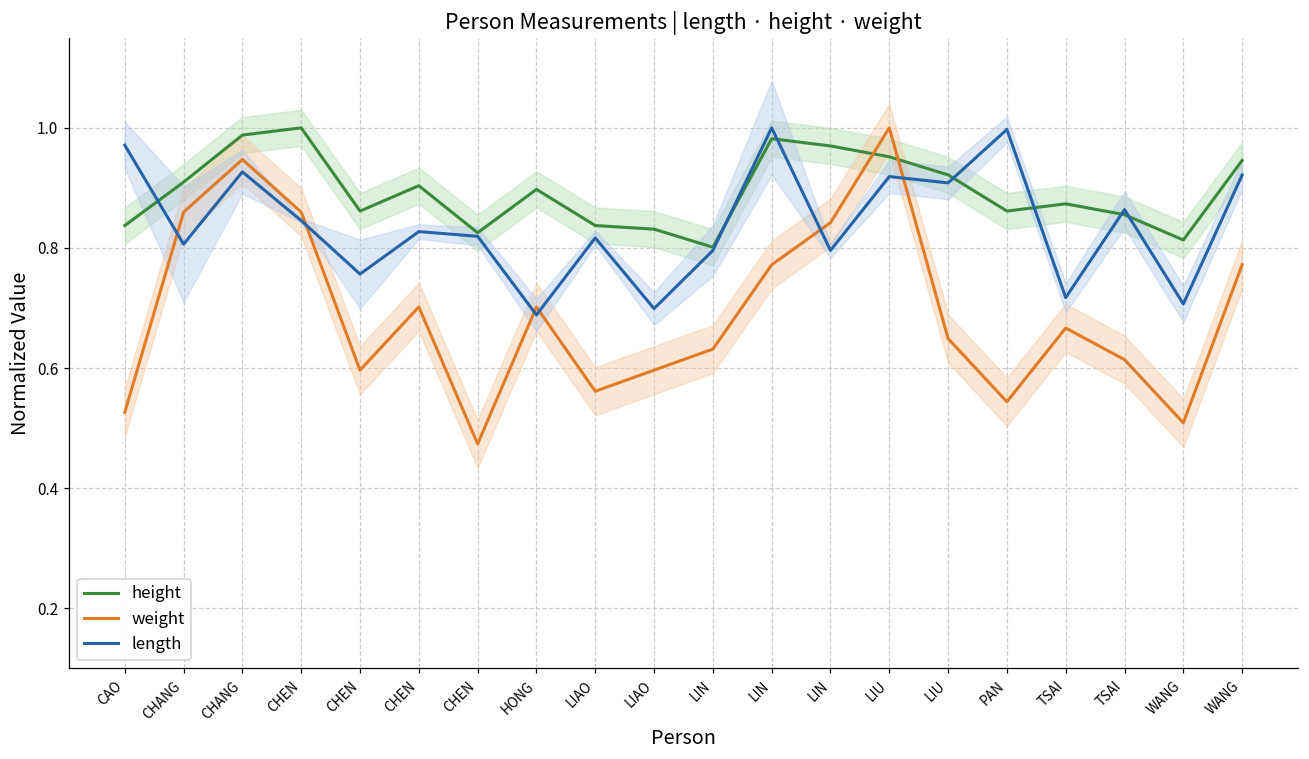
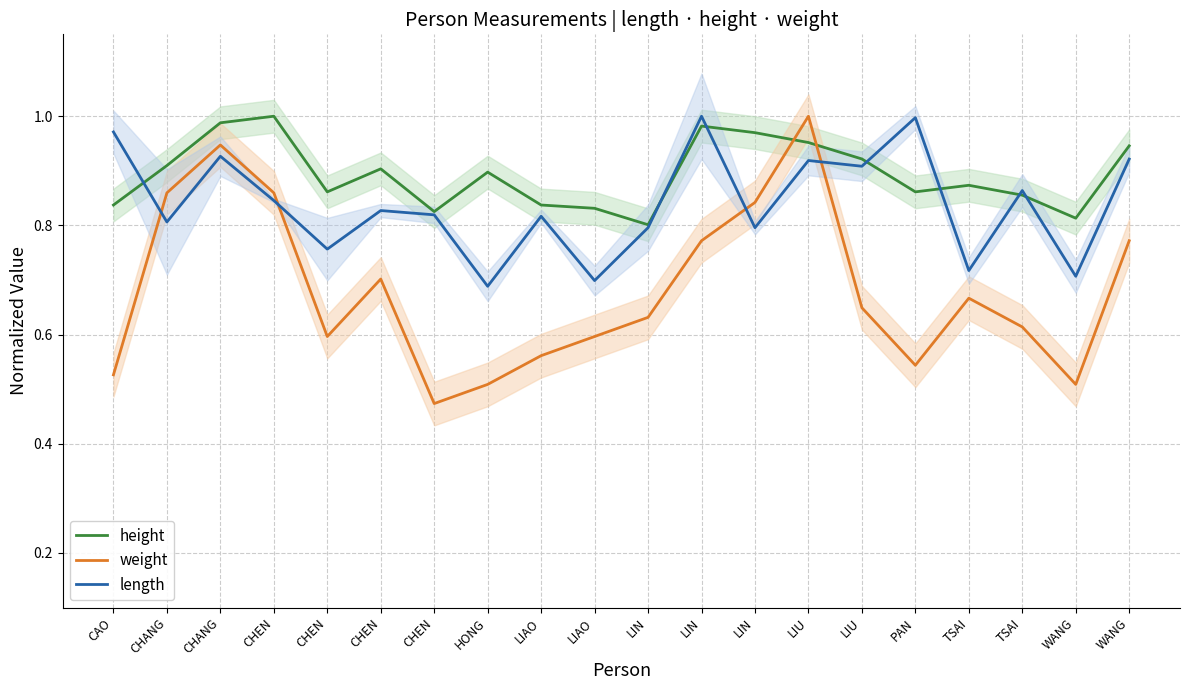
  {
    "height": {
      "CAO": 0.84,
      "HONG": 0.90,
      "PAN": 0.86
    },
    "weight": {
      "CAO": 0.53,
-     "HONG": 0.70,
+     "HONG": 0.51,
      "PAN": 0.54
    },
    "length": {
      "CAO": 0.97,
      "HONG": 0.69,
      "PAN": 1.00
    }
  }
